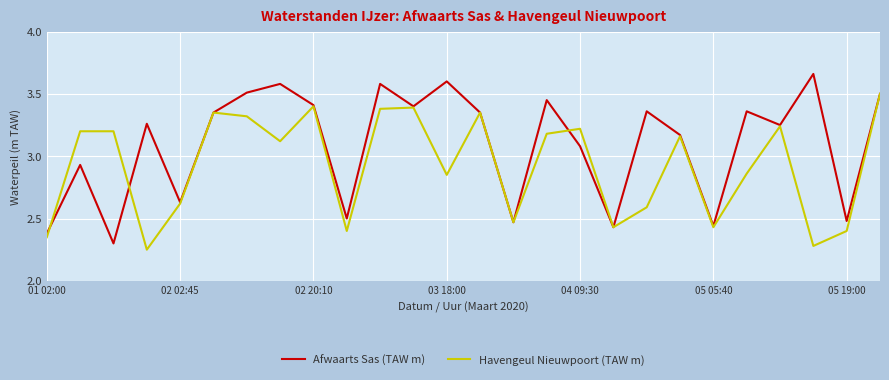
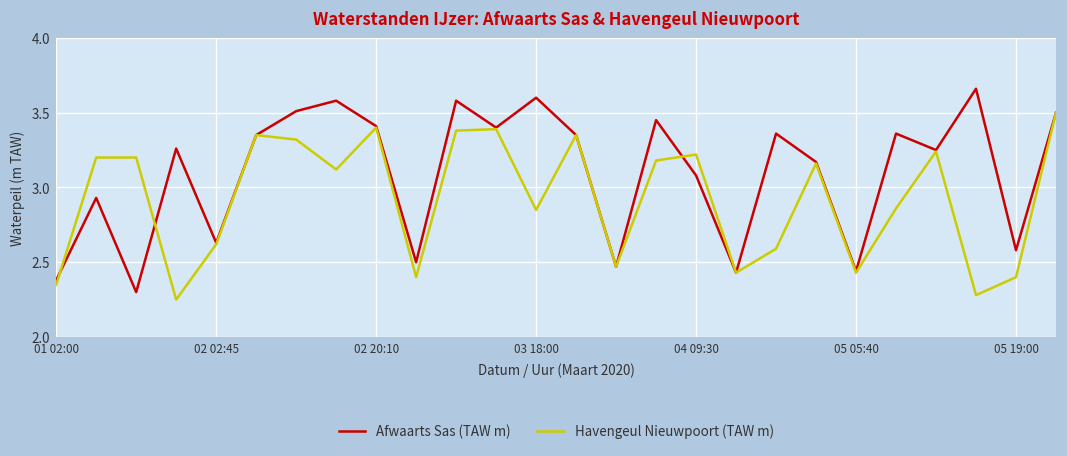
  {
    "Afwaarts Sas (TAW m)": {
      "01 02:00": 2.38,
      "03 18:00": 3.60,
      "04 09:30": 3.08,
-     "05 19:00": 2.48
+     "05 19:00": 2.58
    },
    "Havengeul Nieuwpoort (TAW m)": {
      "01 02:00": 2.35,
      "03 18:00": 2.85,
      "04 09:30": 3.22,
      "05 19:00": 2.40
    }
  }
